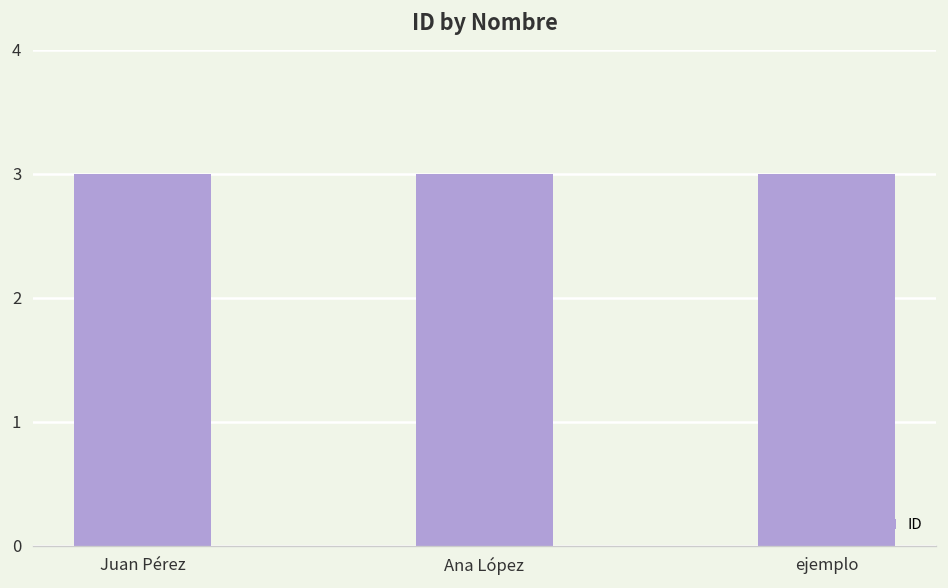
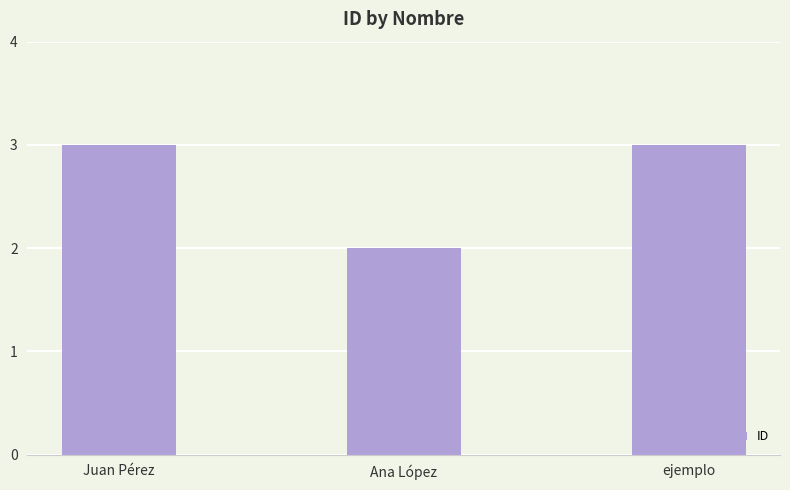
  {
    "Juan Pérez": 3,
-   "Ana López": 3,
+   "Ana López": 2,
    "ejemplo": 3
  }
